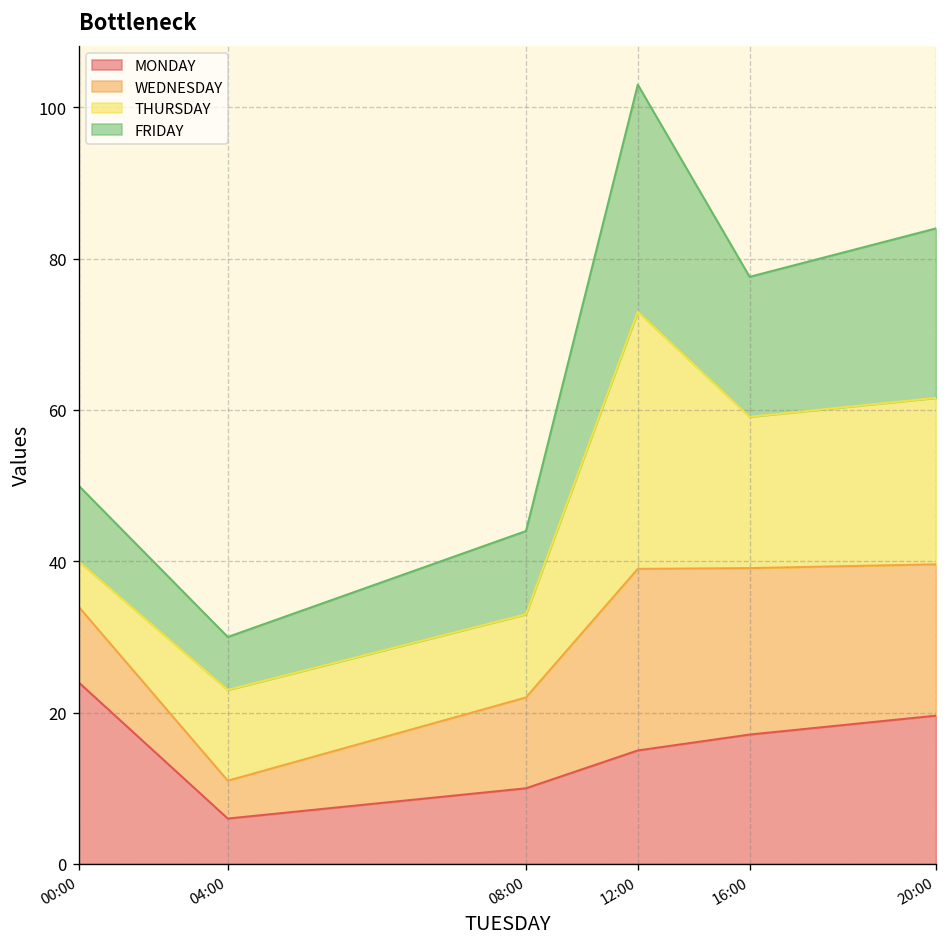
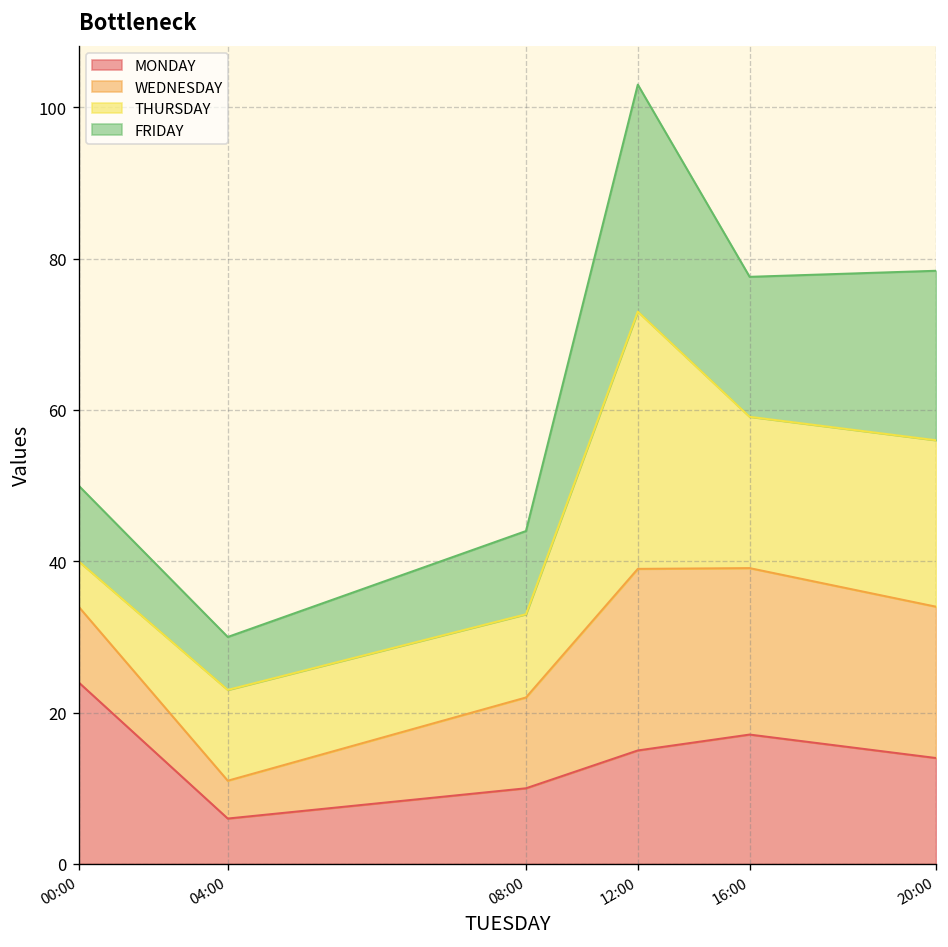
  {
    "MONDAY": {
      "00:00": 24,
      "04:00": 6,
      "08:00": 10,
      "12:00": 15,
      "16:00": 17,
-     "20:00": 20
+     "20:00": 14
    },
    "FRIDAY": {
      "00:00": 10,
      "04:00": 7,
      "08:00": 11,
      "12:00": 30,
      "16:00": 18,
      "20:00": 22
    }
  }
